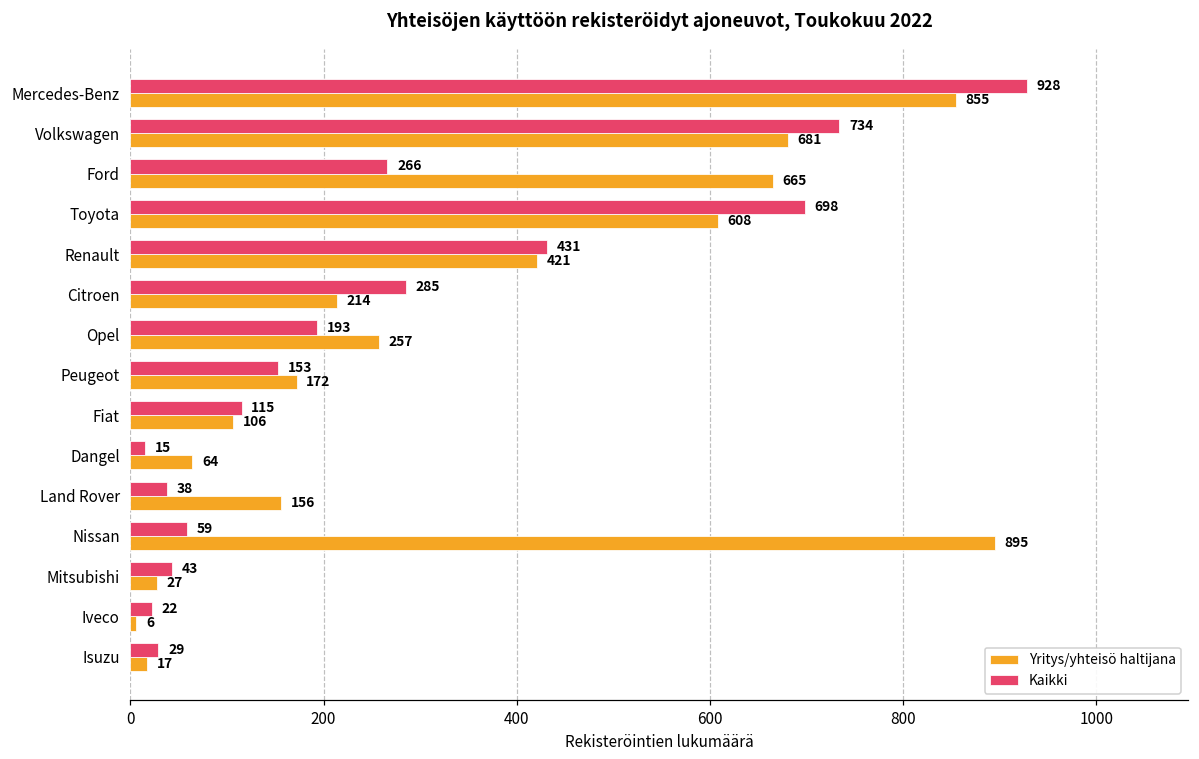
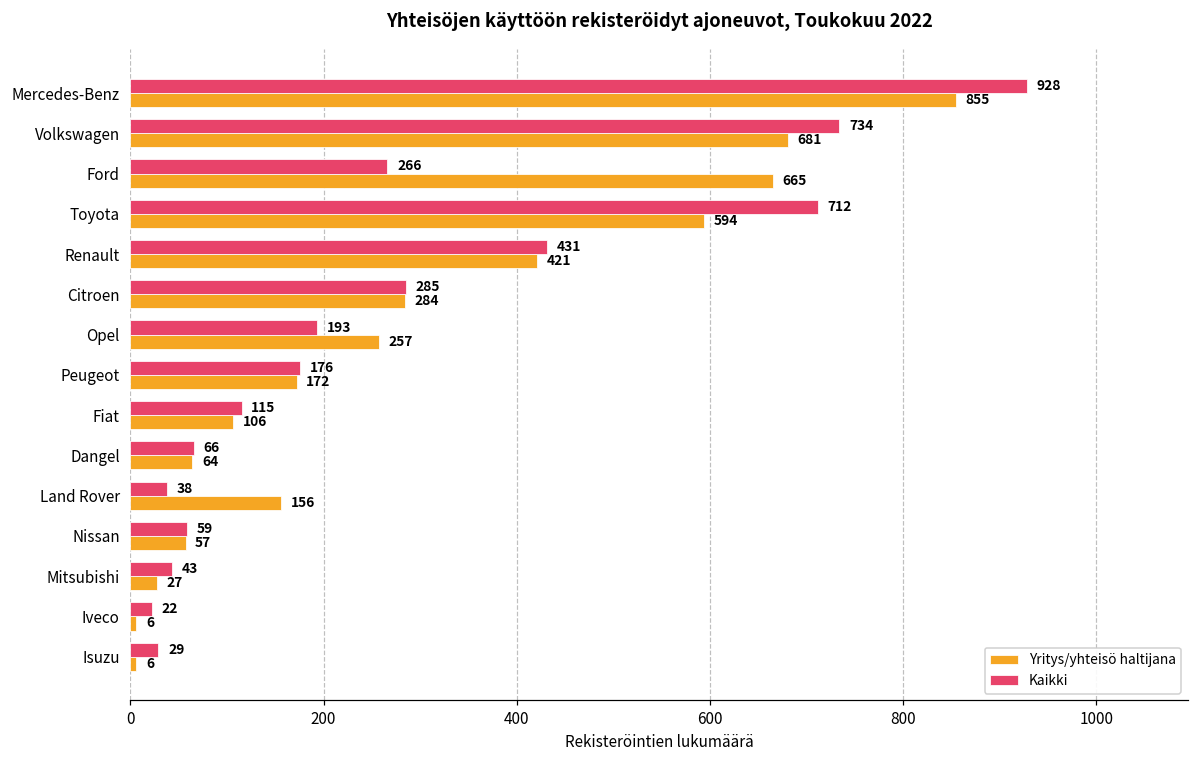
  {
    "Yritys/yhteisö haltijana": {
      "Mercedes-Benz": 855,
      "Volkswagen": 681,
      "Ford": 665,
-     "Toyota": 608,
+     "Toyota": 594,
      "Renault": 421,
-     "Citroen": 214,
+     "Citroen": 284,
      "Opel": 257,
      "Peugeot": 172,
      "Fiat": 106,
      "Dangel": 64,
      "Land Rover": 156,
-     "Nissan": 895,
+     "Nissan": 57,
      "Mitsubishi": 27,
      "Iveco": 6,
-     "Isuzu": 17
+     "Isuzu": 6
    },
    "Kaikki": {
      "Mercedes-Benz": 928,
      "Volkswagen": 734,
      "Ford": 266,
-     "Toyota": 698,
+     "Toyota": 712,
      "Renault": 431,
      "Citroen": 285,
      "Opel": 193,
-     "Peugeot": 153,
+     "Peugeot": 176,
      "Fiat": 115,
-     "Dangel": 15,
+     "Dangel": 66,
      "Land Rover": 38,
      "Nissan": 59,
      "Mitsubishi": 43,
      "Iveco": 22,
      "Isuzu": 29
    }
  }
